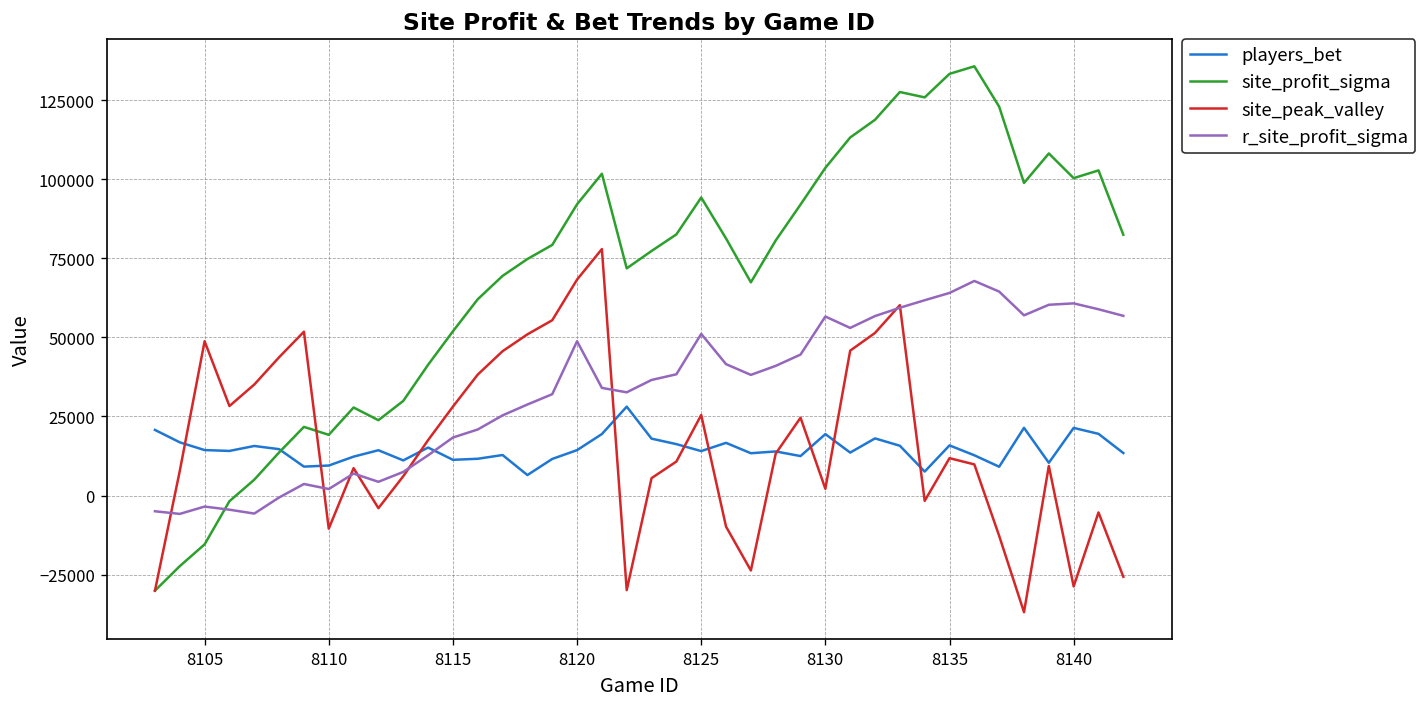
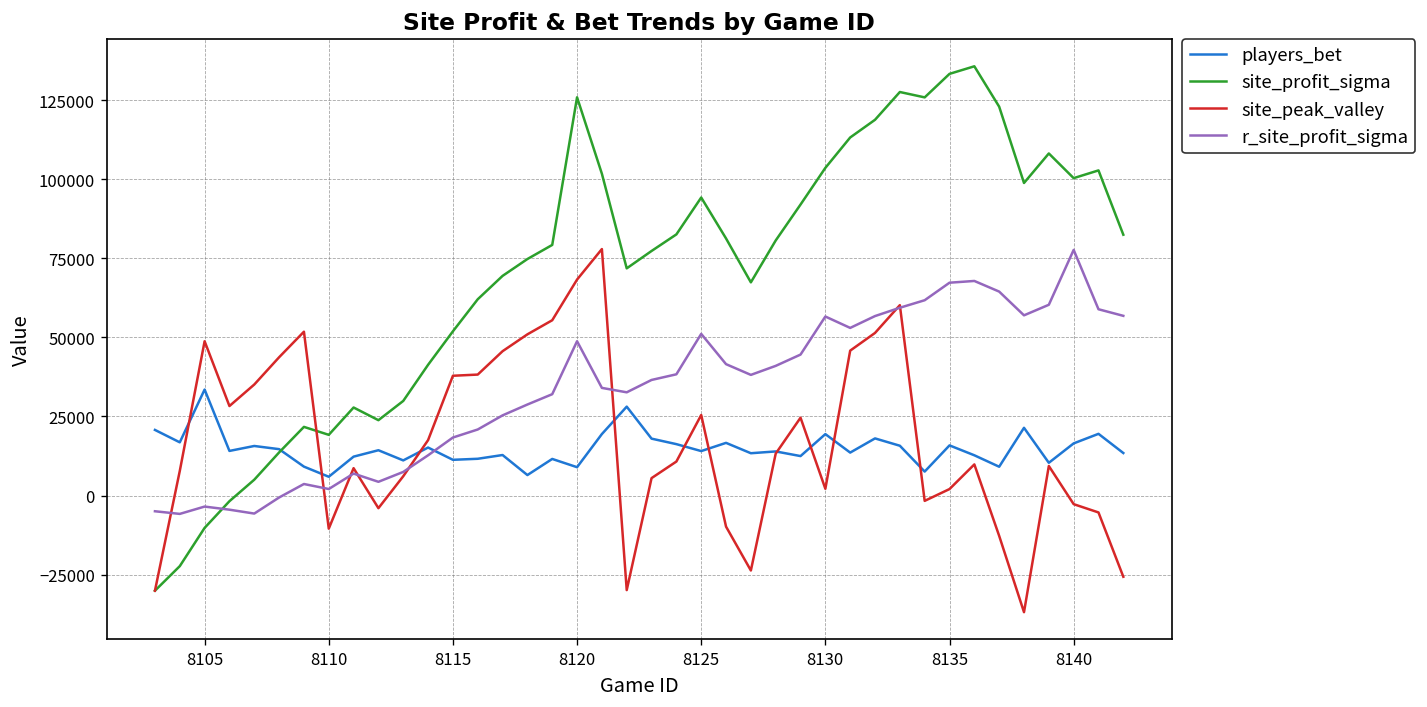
  {
    "players_bet": {
-     "8105": 14000,
-     "8110": 9000,
+     "8105": 34000,
+     "8110": 6000,
      "8115": 11000,
-     "8120": 14000,
+     "8120": 9000,
      "8125": 14000,
      "8130": 19000,
      "8135": 16000,
-     "8140": 21000
+     "8140": 16000
    },
    "site_profit_sigma": {
-     "8105": -15000,
+     "8105": -10000,
      "8110": 19000,
      "8115": 52000,
-     "8120": 92000,
+     "8120": 126000,
      "8125": 94000,
      "8130": 104000,
      "8135": 133000,
      "8140": 100000
    },
    "site_peak_valley": {
      "8105": 49000,
      "8110": -10000,
-     "8115": 28000,
+     "8115": 38000,
      "8120": 68000,
      "8125": 25000,
      "8130": 2000,
-     "8135": 12000,
-     "8140": -29000
+     "8135": 2000,
+     "8140": -3000
    },
    "r_site_profit_sigma": {
      "8105": -4000,
      "8110": 2000,
      "8115": 18000,
      "8120": 49000,
      "8125": 51000,
      "8130": 57000,
-     "8135": 64000,
-     "8140": 61000
+     "8135": 67000,
+     "8140": 78000
    }
  }
